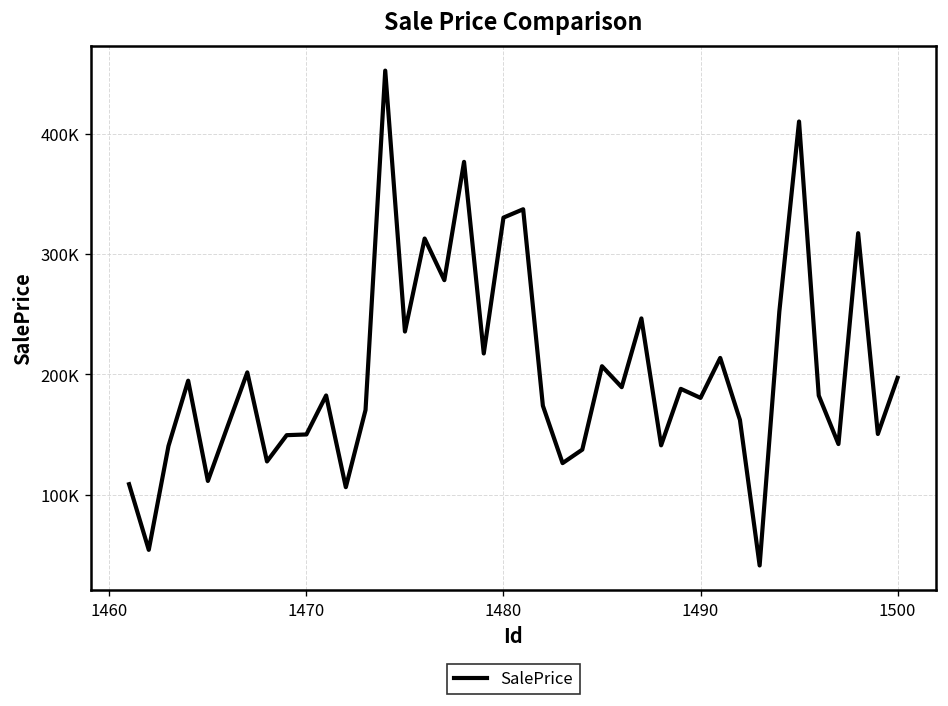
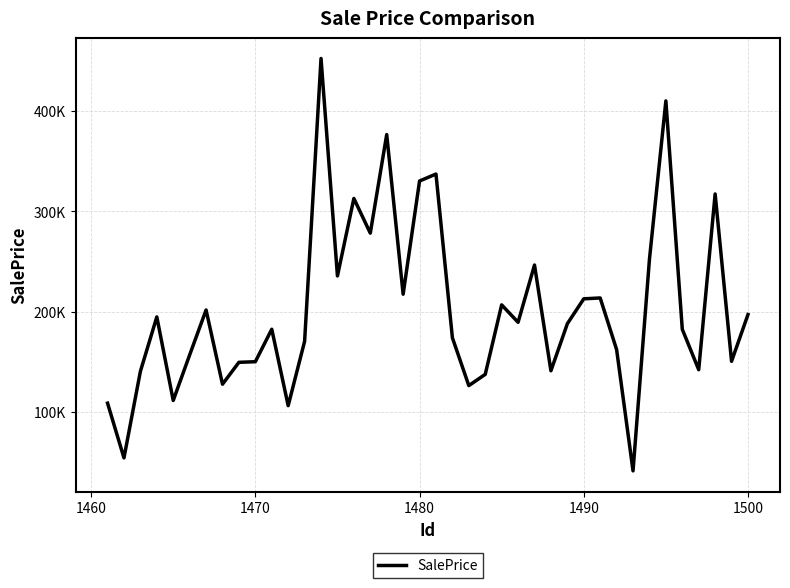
  {
    "1470": 150000,
    "1480": 330000,
-   "1490": 180000,
+   "1490": 213000,
    "1500": 197000
  }
